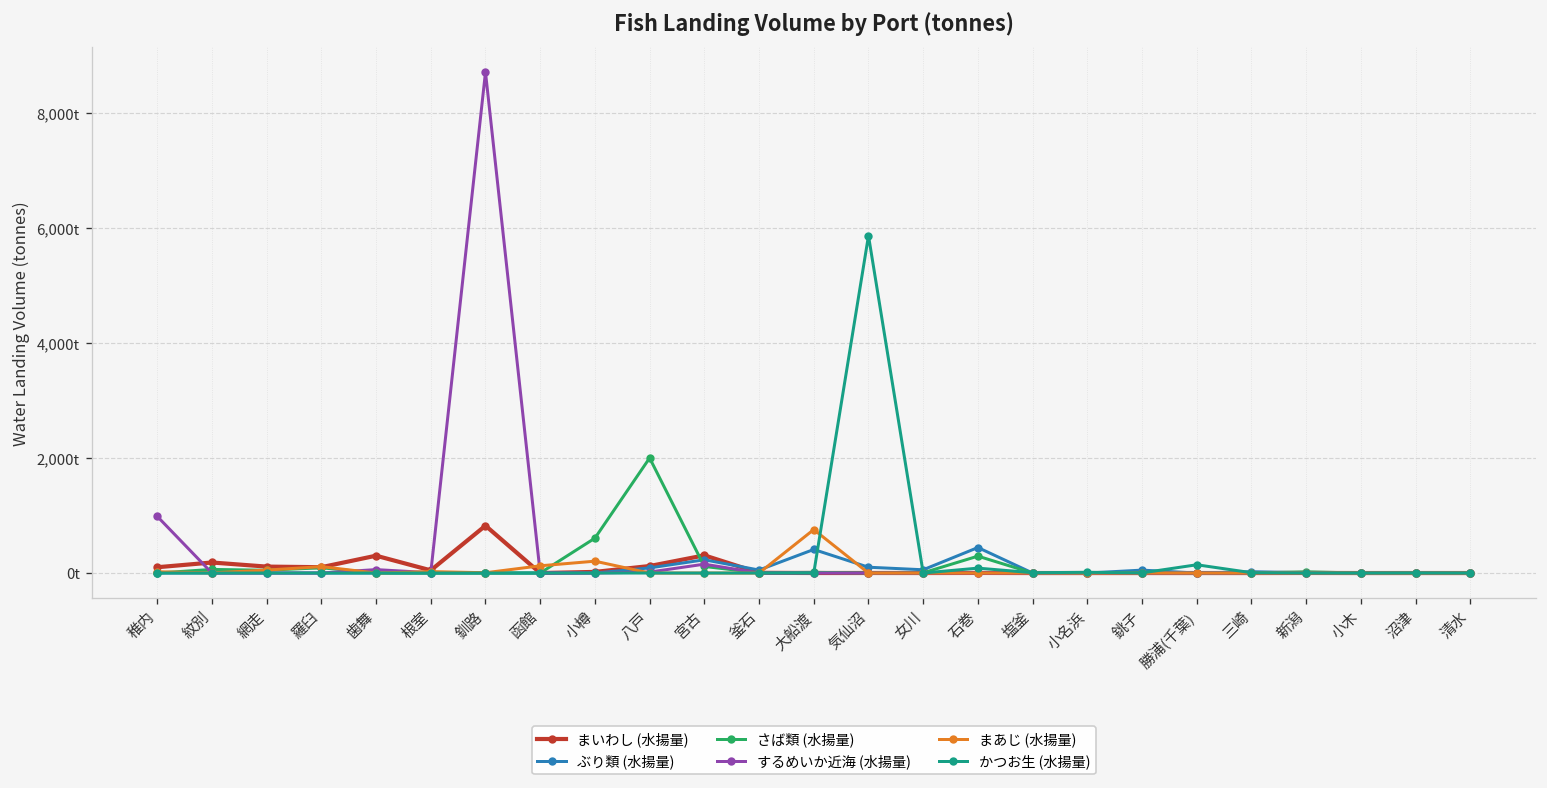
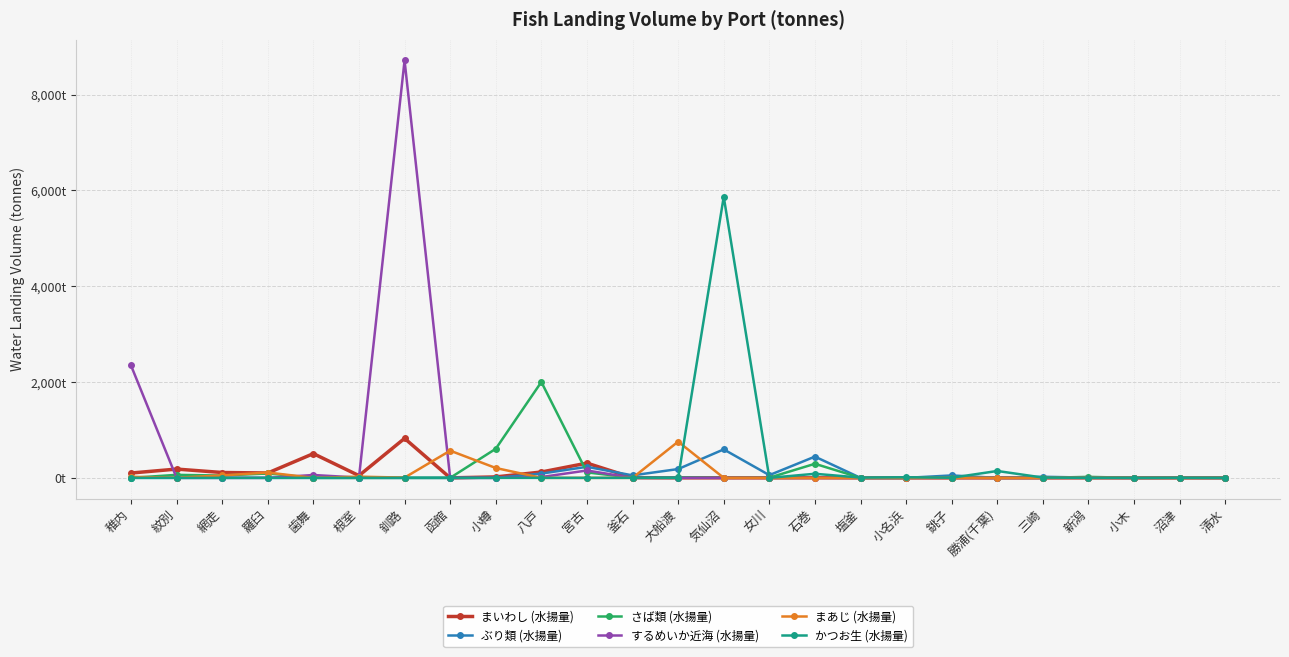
  {
    "まいわし (水揚量)": {
      "稚内": "100t",
      "紋別": "200t",
      "網走": "100t",
-     "歯舞": "300t",
+     "歯舞": "500t",
      "釧路": "800t",
      "宮古": "300t"
    },
    "ぶり類 (水揚量)": {
      "宮古": "200t",
-     "大船渡": "400t",
-     "気仙沼": "100t",
+     "大船渡": "200t",
+     "気仙沼": "600t",
      "石巻": "400t"
    },
    "するめいか近海 (水揚量)": {
-     "稚内": "1,000t",
+     "稚内": "2,300t",
      "歯舞": "100t",
      "釧路": "8,700t"
    },
    "まあじ (水揚量)": {
-     "函館": "100t",
+     "函館": "600t",
      "小樽": "200t",
      "大船渡": "800t"
    }
  }
